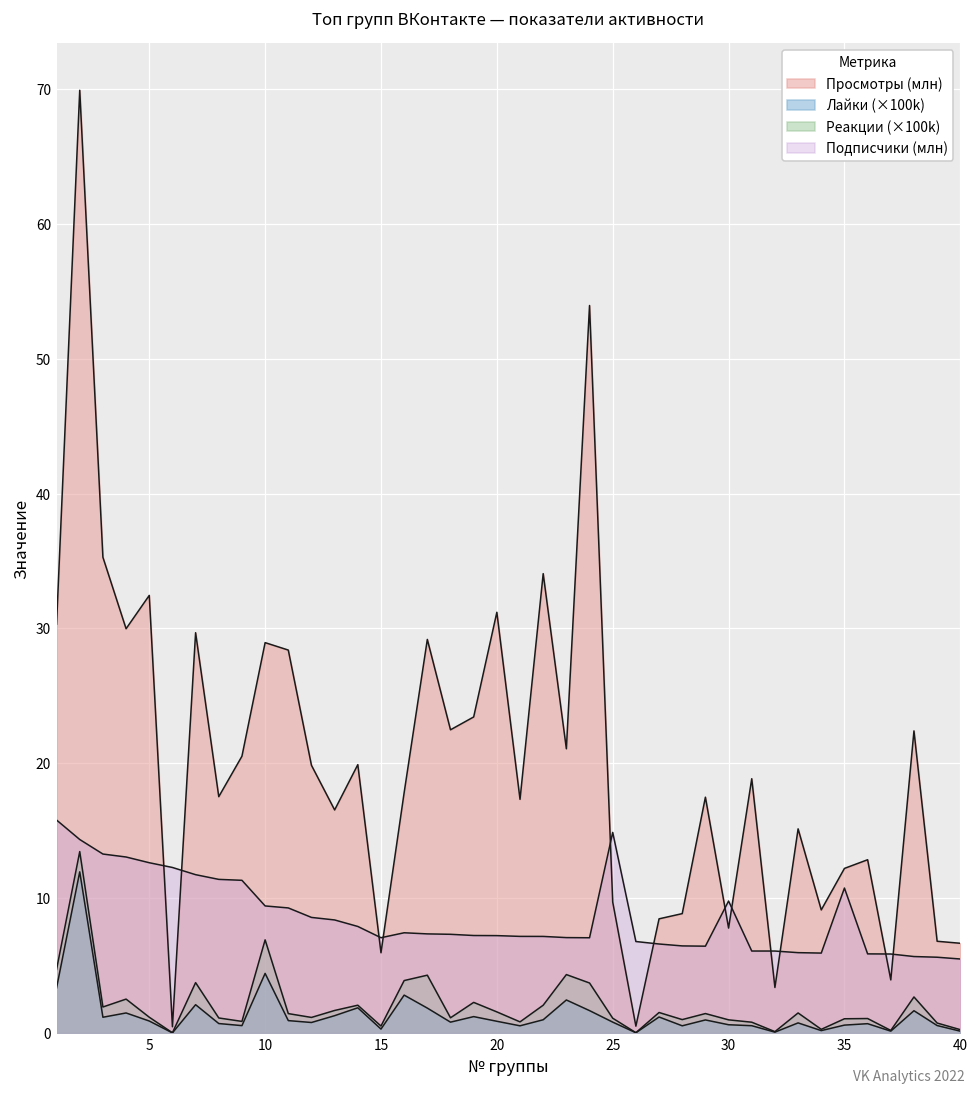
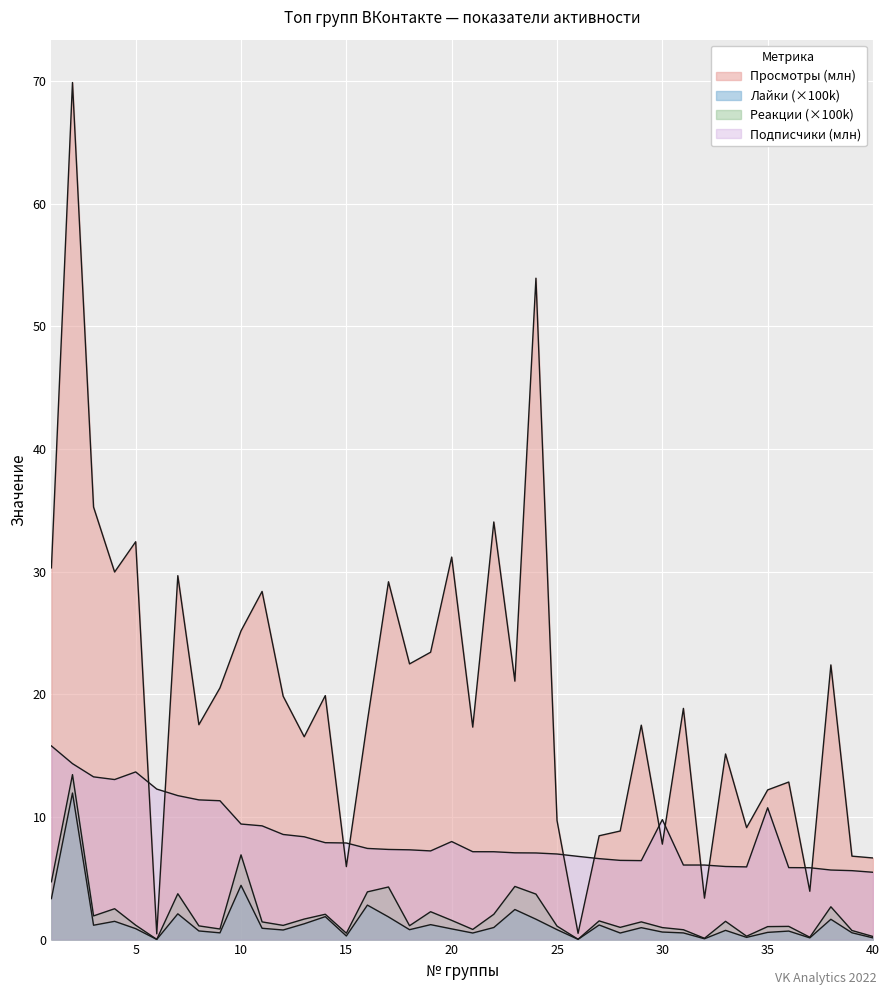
  {
    "Просмотры (млн)": {
      "5": 32.4,
-     "10": 28.9,
+     "10": 25.2,
      "15": 6.0,
      "20": 31.2,
      "25": 9.7,
      "30": 7.8,
      "35": 12.2,
      "40": 6.7
    },
    "Подписчики (млн)": {
-     "5": 12.6,
+     "5": 13.7,
      "10": 9.4,
-     "15": 7.1,
-     "20": 7.2,
-     "25": 14.9,
+     "15": 7.9,
+     "20": 8.0,
+     "25": 7.0,
      "30": 9.8,
      "35": 10.7,
      "40": 5.5
    }
  }
